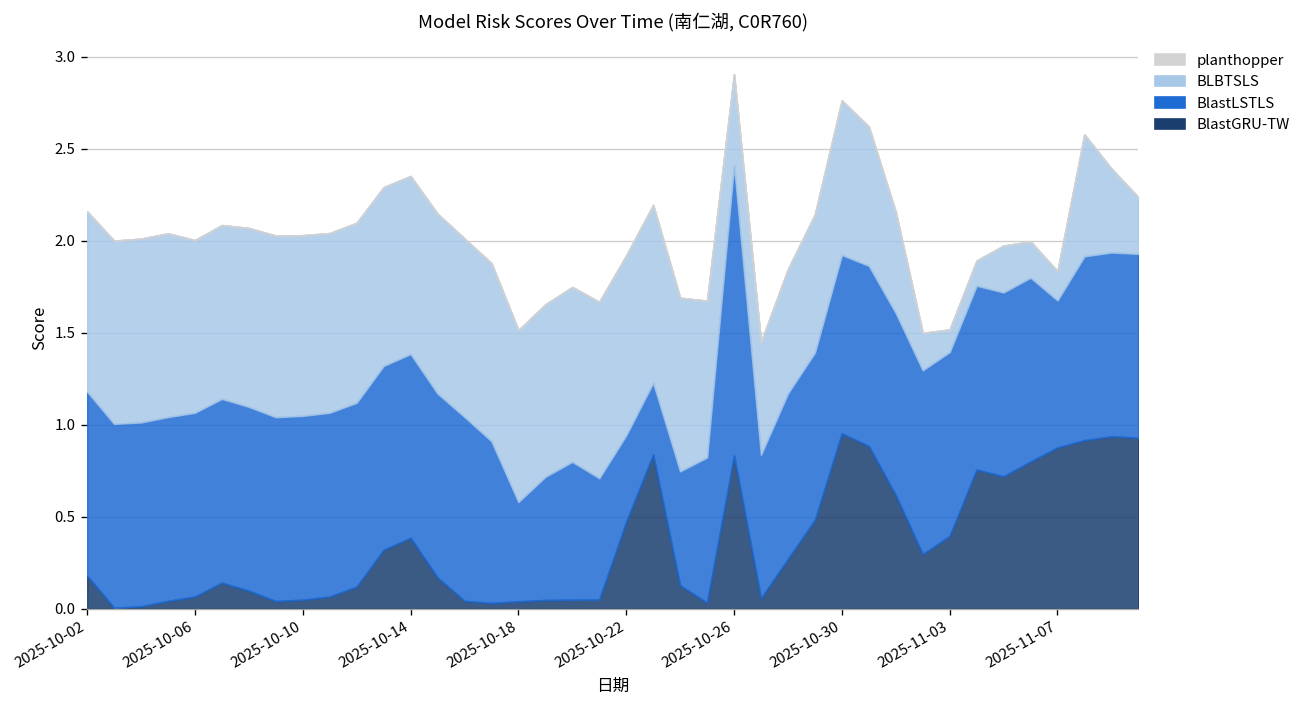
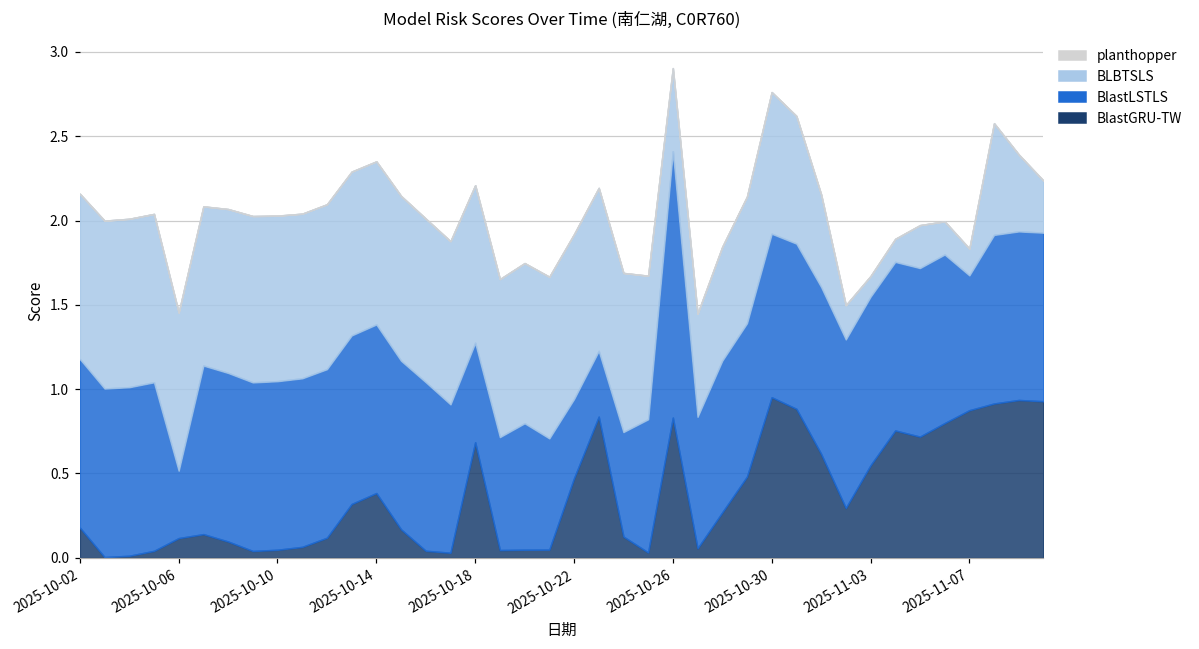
  {
    "BlastGRU-TW": {
      "2025-10-02": 0.18,
-     "2025-10-06": 0.06,
+     "2025-10-06": 0.12,
      "2025-10-10": 0.05,
      "2025-10-14": 0.38,
-     "2025-10-18": 0.04,
+     "2025-10-18": 0.69,
      "2025-10-22": 0.47,
      "2025-10-26": 0.83,
      "2025-10-30": 0.95,
-     "2025-11-03": 0.39,
+     "2025-11-03": 0.55,
      "2025-11-07": 0.88
    },
    "BlastLSTLS": {
      "2025-10-02": 1.00,
-     "2025-10-06": 1.0,
+     "2025-10-06": 0.4,
      "2025-10-10": 1.00,
      "2025-10-14": 1.00,
-     "2025-10-18": 0.54,
+     "2025-10-18": 0.59,
      "2025-10-22": 0.47,
      "2025-10-26": 1.58,
      "2025-10-30": 0.97,
      "2025-11-03": 1.00,
      "2025-11-07": 0.80
    }
  }
